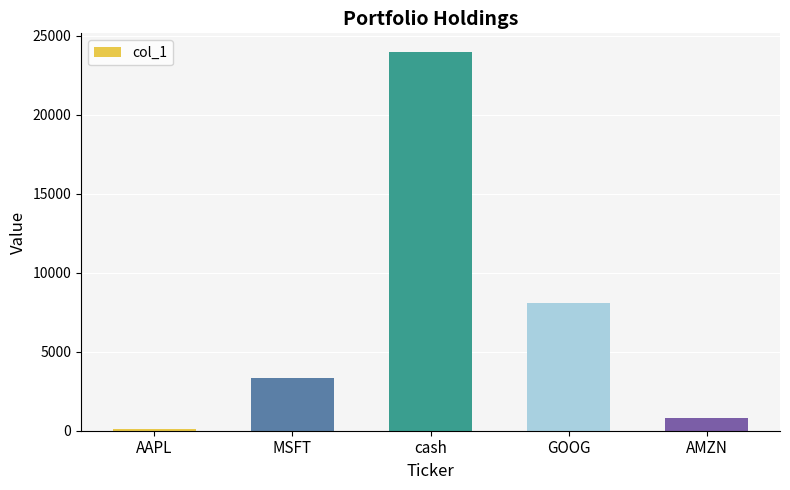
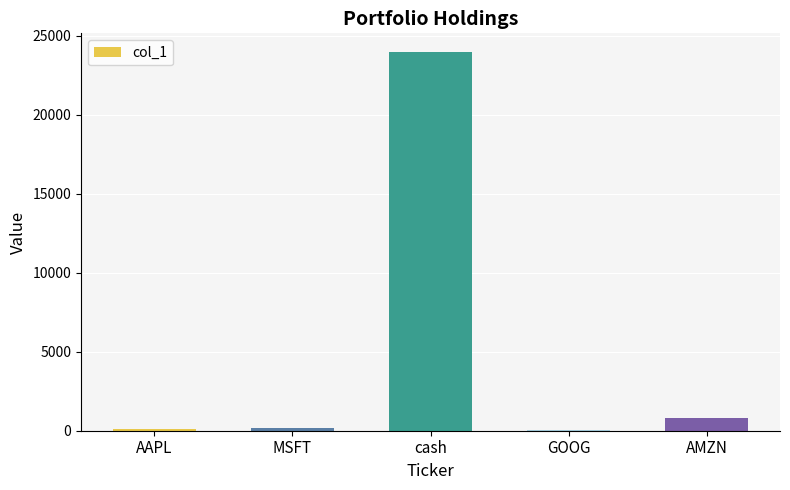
  {
-   "MSFT": 3400,
+   "MSFT": 200,
    "cash": 24000,
-   "GOOG": 8100,
+   "GOOG": 100,
    "AMZN": 800
  }
